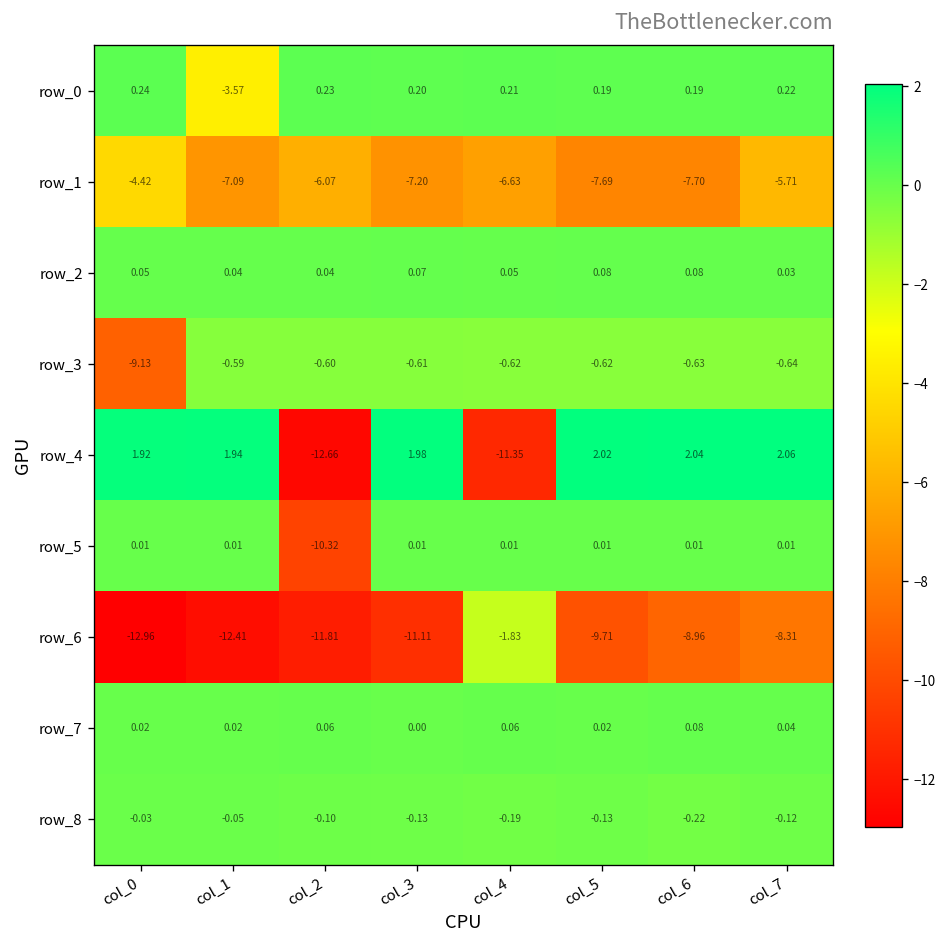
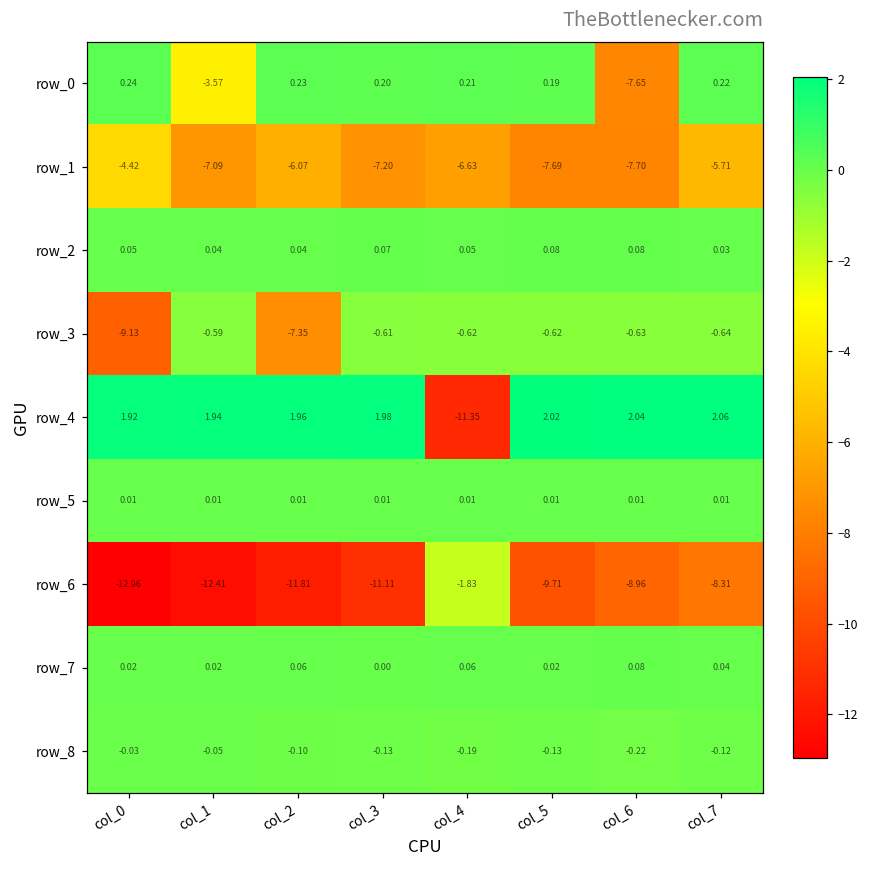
  {
    "row_0": {
      "col_0": 0.24,
      "col_1": -3.57,
      "col_2": 0.23,
      "col_3": 0.20,
      "col_4": 0.21,
      "col_5": 0.19,
-     "col_6": 0.19,
+     "col_6": -7.65,
      "col_7": 0.22
    },
    "row_1": {
      "col_0": -4.42,
      "col_1": -7.09,
      "col_2": -6.07,
      "col_3": -7.20,
      "col_4": -6.63,
      "col_5": -7.69,
      "col_6": -7.70,
      "col_7": -5.71
    },
    "row_2": {
      "col_0": 0.05,
      "col_1": 0.04,
      "col_2": 0.04,
      "col_3": 0.07,
      "col_4": 0.05,
      "col_5": 0.08,
      "col_6": 0.08,
      "col_7": 0.03
    },
    "row_3": {
      "col_0": -9.13,
      "col_1": -0.59,
-     "col_2": -0.60,
+     "col_2": -7.35,
      "col_3": -0.61,
      "col_4": -0.62,
      "col_5": -0.62,
      "col_6": -0.63,
      "col_7": -0.64
    },
    "row_4": {
      "col_0": 1.92,
      "col_1": 1.94,
-     "col_2": -12.66,
+     "col_2": 1.96,
      "col_3": 1.98,
      "col_4": -11.35,
      "col_5": 2.02,
      "col_6": 2.04,
      "col_7": 2.06
    },
    "row_5": {
      "col_0": 0.01,
      "col_1": 0.01,
-     "col_2": -10.32,
+     "col_2": 0.01,
      "col_3": 0.01,
      "col_4": 0.01,
      "col_5": 0.01,
      "col_6": 0.01,
      "col_7": 0.01
    },
    "row_6": {
      "col_0": -12.96,
      "col_1": -12.41,
      "col_2": -11.81,
      "col_3": -11.11,
      "col_4": -1.83,
      "col_5": -9.71,
      "col_6": -8.96,
      "col_7": -8.31
    },
    "row_7": {
      "col_0": 0.02,
      "col_1": 0.02,
      "col_2": 0.06,
      "col_3": 0.00,
      "col_4": 0.06,
      "col_5": 0.02,
      "col_6": 0.08,
      "col_7": 0.04
    },
    "row_8": {
      "col_0": -0.03,
      "col_1": -0.05,
      "col_2": -0.10,
      "col_3": -0.13,
      "col_4": -0.19,
      "col_5": -0.13,
      "col_6": -0.22,
      "col_7": -0.12
    }
  }
